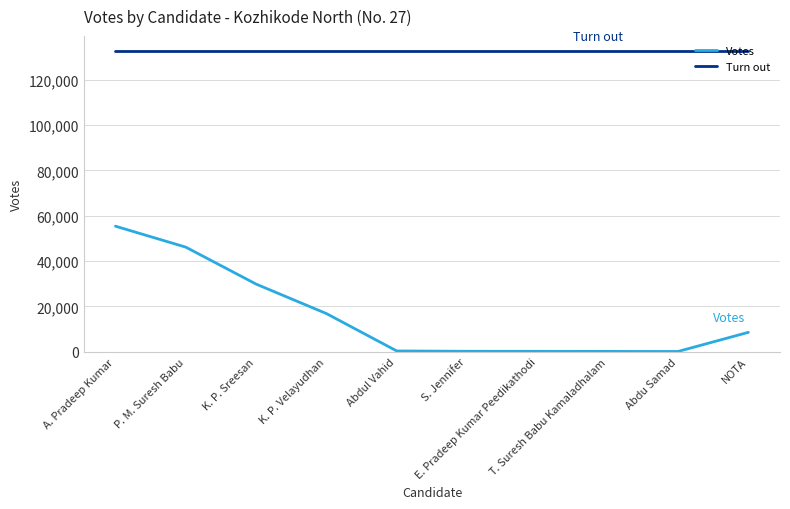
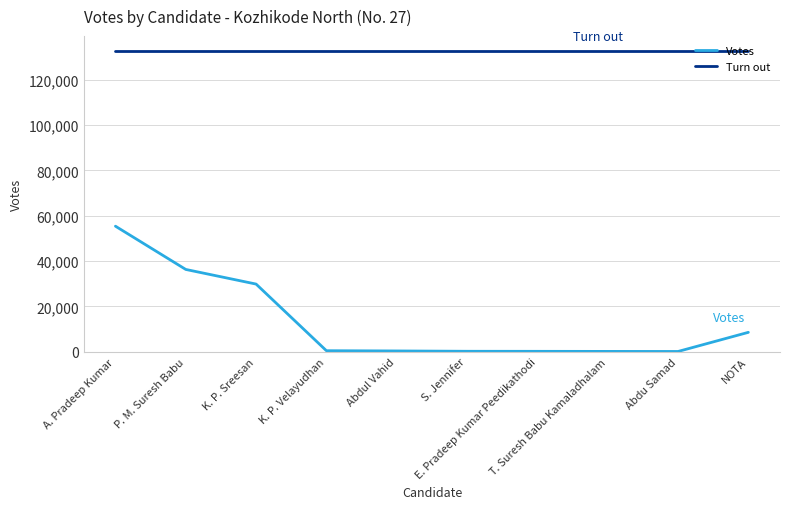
  {
    "Votes": {
      "A. Pradeep Kumar": "55,000",
-     "P. M. Suresh Babu": "46,000",
+     "P. M. Suresh Babu": "36,000",
      "K. P. Sreesan": "30,000",
-     "K. P. Velayudhan": "17,000",
+     "K. P. Velayudhan": "0",
      "Abdul Vahid": "0",
      "S. Jennifer": "0",
      "E. Pradeep Kumar Peedikathodi": "0",
      "T. Suresh Babu Kamaladhalam": "0",
      "Abdu Samad": "0",
      "NOTA": "9,000"
    },
    "Turn out": {
      "A. Pradeep Kumar": "133,000",
      "P. M. Suresh Babu": "133,000",
      "K. P. Sreesan": "133,000",
      "K. P. Velayudhan": "133,000",
      "Abdul Vahid": "133,000",
      "S. Jennifer": "133,000",
      "E. Pradeep Kumar Peedikathodi": "133,000",
      "T. Suresh Babu Kamaladhalam": "133,000",
      "Abdu Samad": "133,000",
      "NOTA": "133,000"
    }
  }
